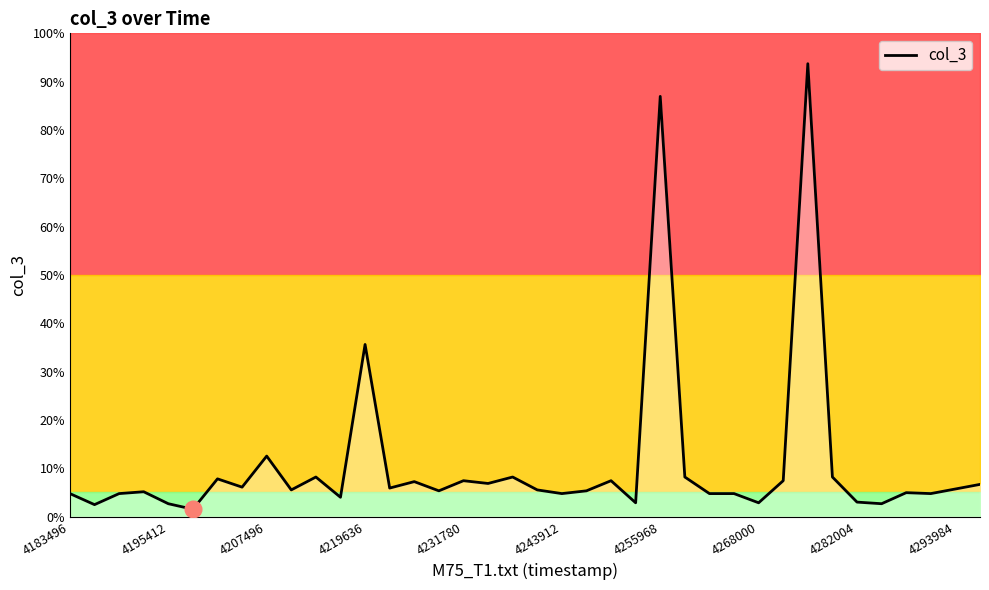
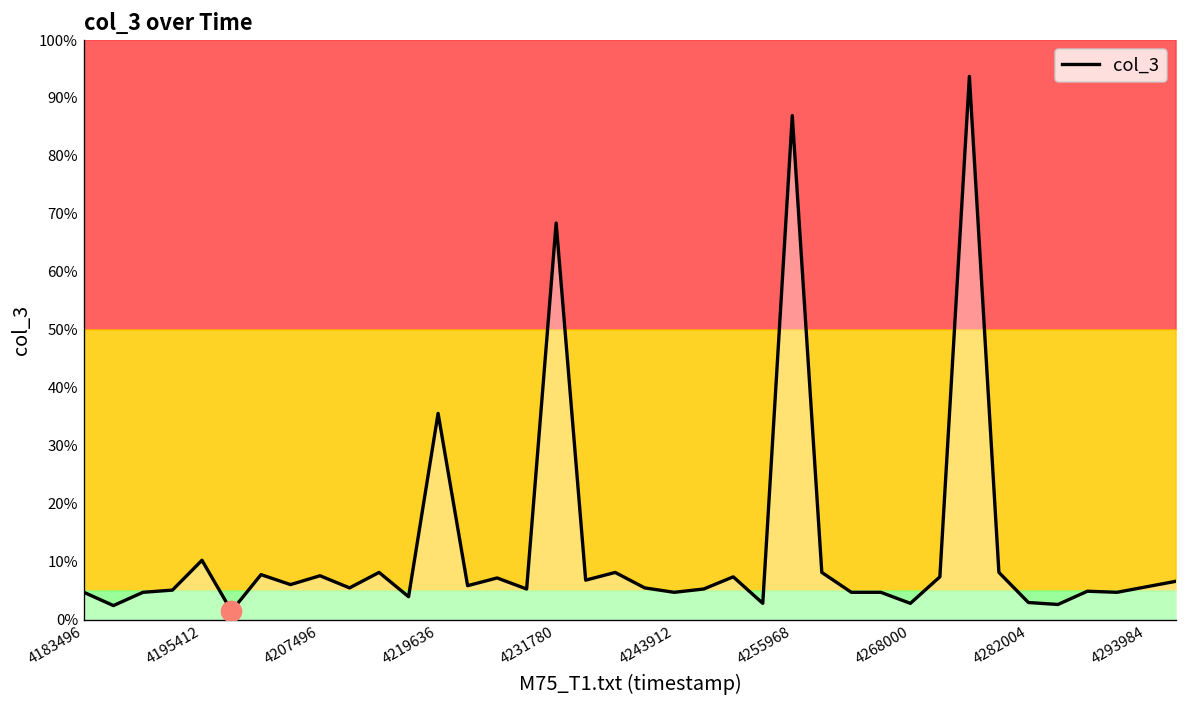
  {
    "col_3": {
-     "4195412": "3%",
-     "4207496": "13%",
+     "4195412": "10%",
+     "4207496": "8%",
      "4219636": "36%",
-     "4231780": "7%",
+     "4231780": "68%",
      "4255968": "87%",
      "4268000": "3%",
      "4282004": "3%",
      "4293984": "6%"
    }
  }
